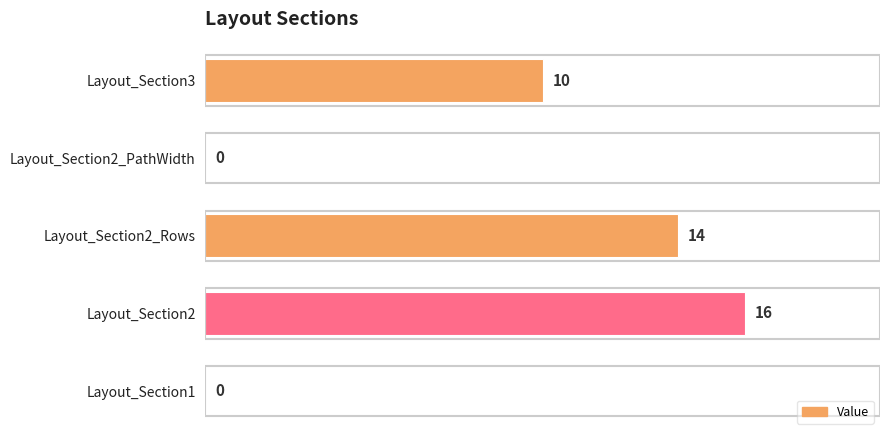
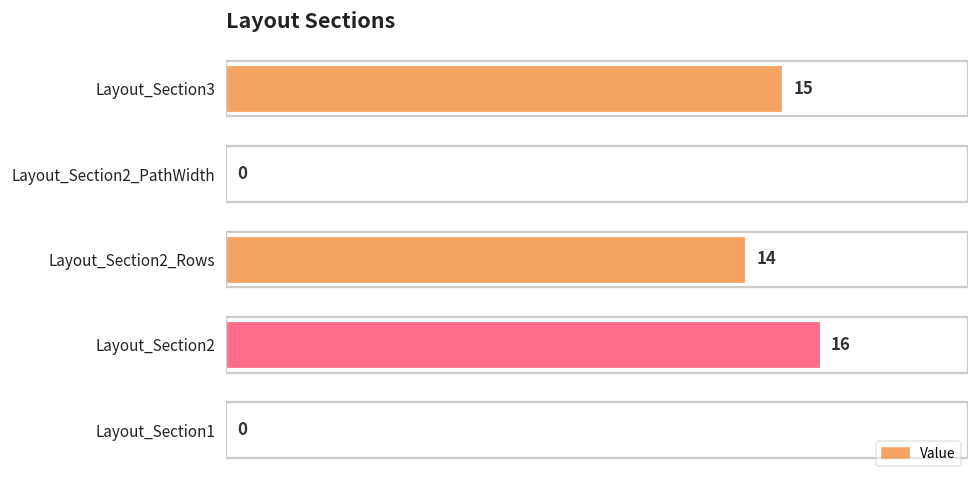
  {
-   "Layout_Section3": 10,
+   "Layout_Section3": 15,
    "Layout_Section2_PathWidth": 0,
    "Layout_Section2_Rows": 14,
    "Layout_Section2": 16,
    "Layout_Section1": 0
  }
